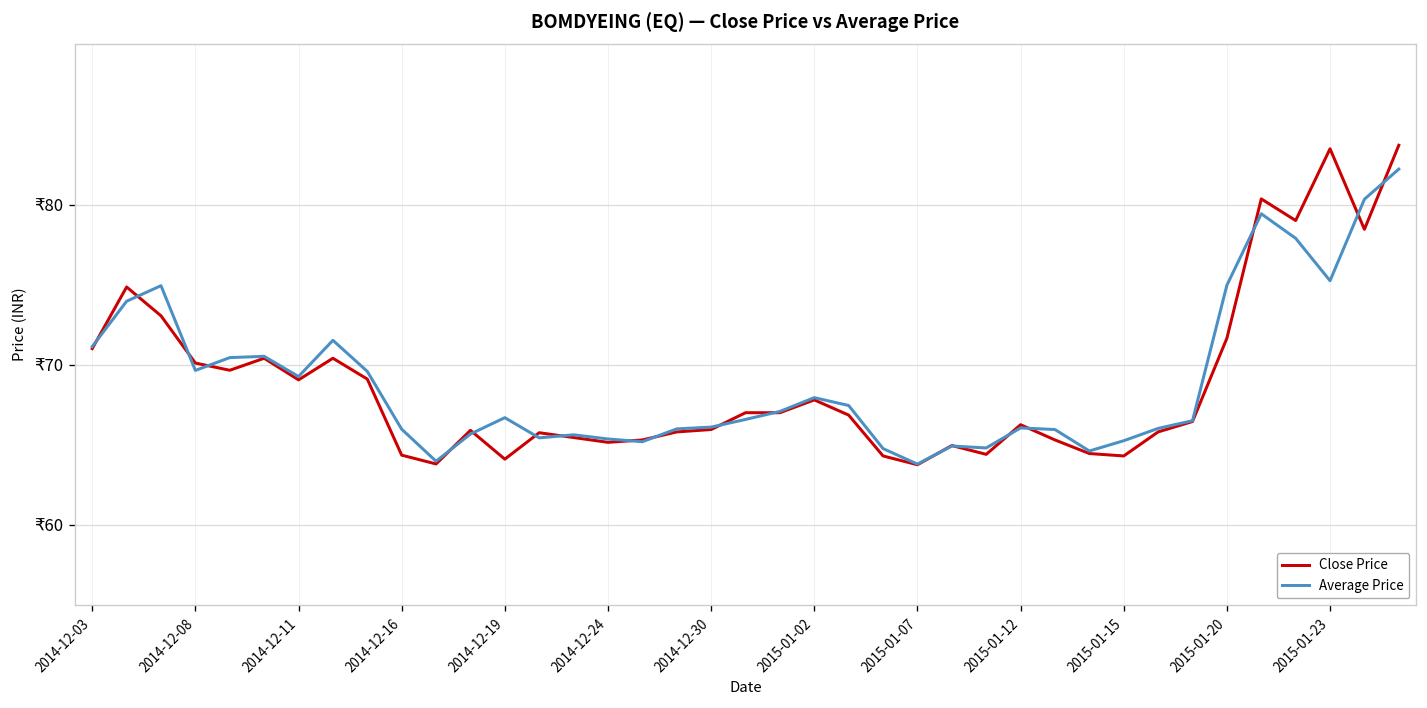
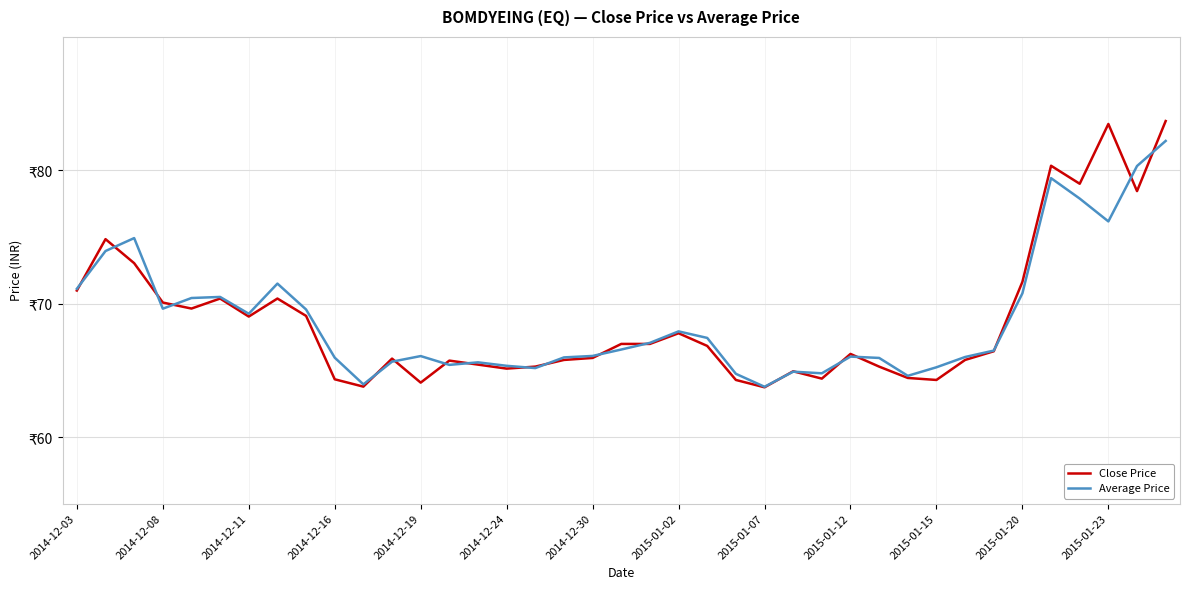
  {
    "Close Price": {
      "2014-12-08": "₹70.1",
      "2014-12-11": "₹69.1",
      "2014-12-16": "₹64.4",
      "2014-12-19": "₹64.1",
      "2014-12-24": "₹65.2",
      "2015-01-12": "₹66.3",
      "2015-01-15": "₹64.3",
      "2015-01-20": "₹71.7",
      "2015-01-23": "₹83.5"
    },
    "Average Price": {
      "2014-12-08": "₹69.6",
      "2014-12-11": "₹69.3",
      "2014-12-16": "₹66.0",
-     "2014-12-19": "₹66.7",
+     "2014-12-19": "₹66.1",
      "2014-12-24": "₹65.4",
      "2015-01-12": "₹66.1",
      "2015-01-15": "₹65.3",
-     "2015-01-20": "₹75.0",
-     "2015-01-23": "₹75.2"
+     "2015-01-20": "₹70.8",
+     "2015-01-23": "₹76.2"
    }
  }
